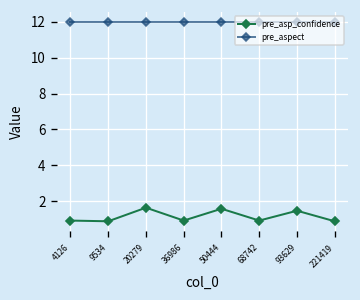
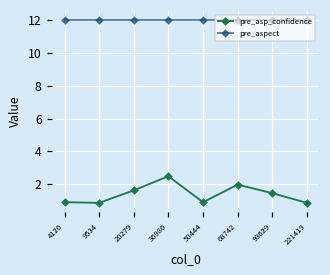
  {
    "pre_asp_confidence": {
      "4126": 0.9,
      "9534": 0.9,
      "20279": 1.6,
-     "36986": 0.9,
-     "50444": 1.6,
-     "68742": 0.9,
+     "36986": 2.5,
+     "50444": 0.9,
+     "68742": 2.0,
      "93629": 1.5,
      "221419": 0.9
    },
    "pre_aspect": {
      "4126": 12.0,
      "9534": 12.0,
      "20279": 12.0,
      "36986": 12.0,
      "50444": 12.0
    }
  }
